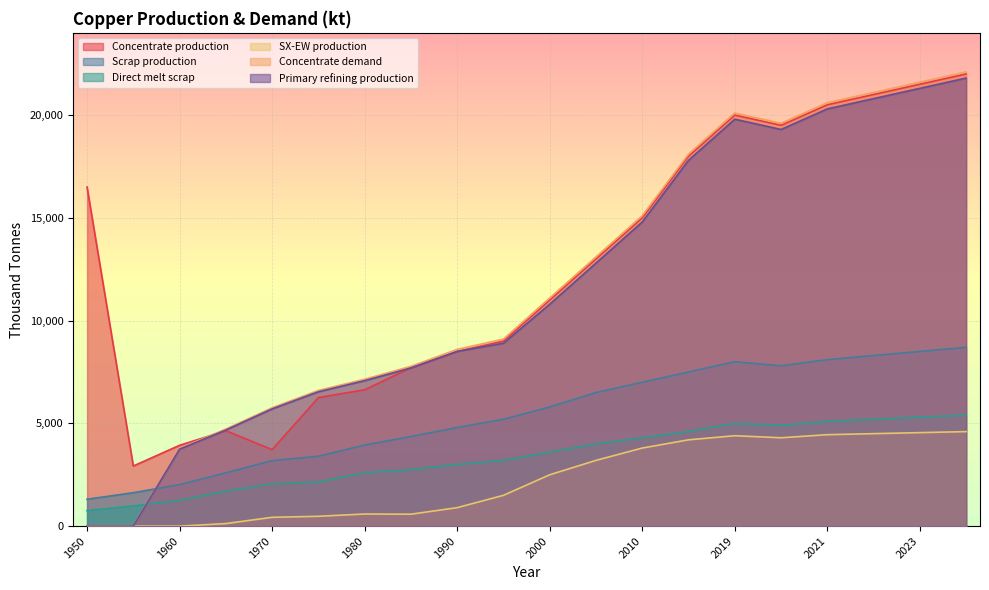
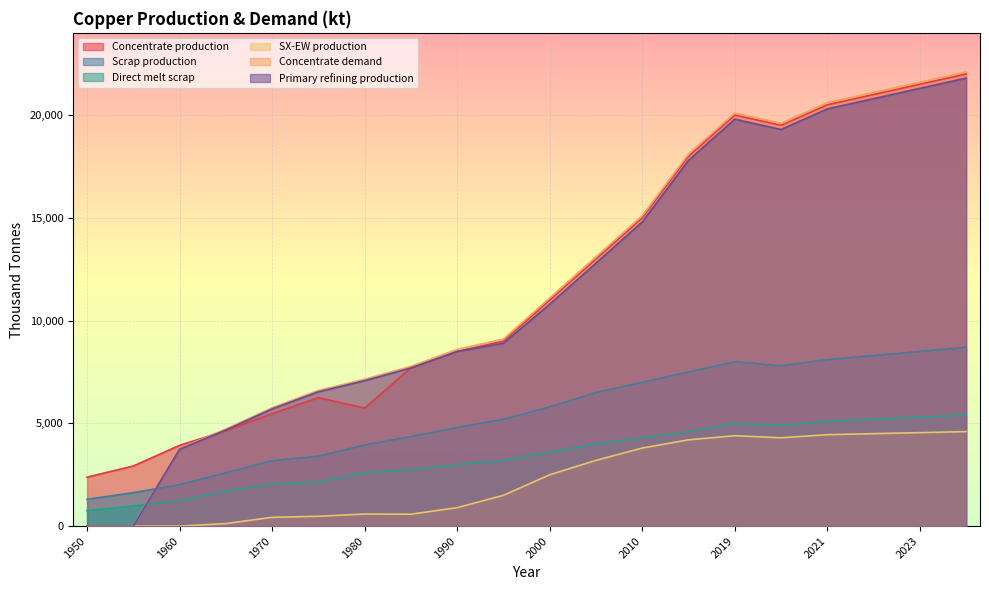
  {
    "Concentrate production": {
-     "1950": "16,500",
+     "1950": "2,400",
      "1960": "3,900",
-     "1970": "3,700",
-     "1980": "6,600"
+     "1970": "5,500",
+     "1980": "5,700"
    }
  }
